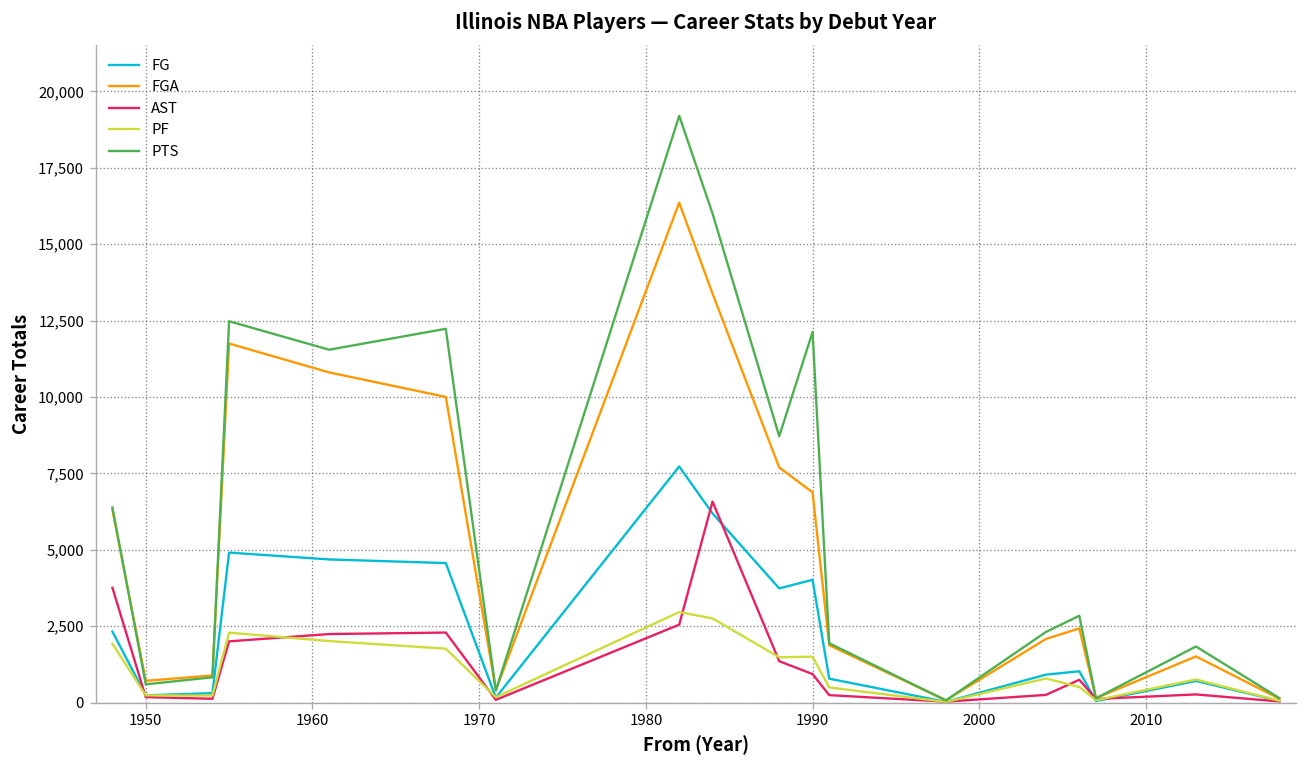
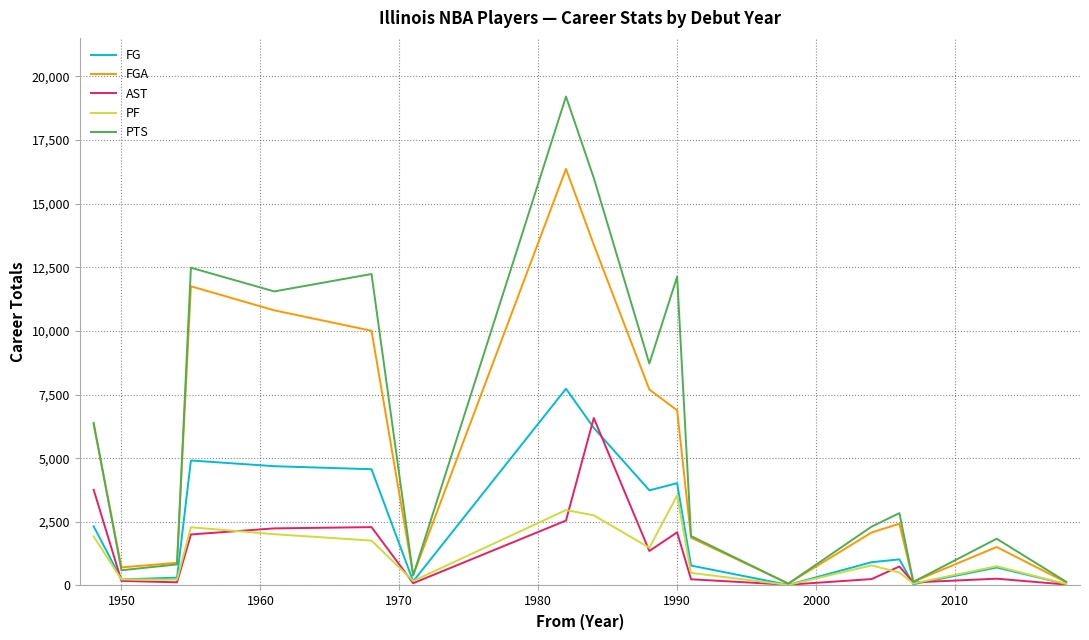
  {
    "FG": {
      "1990": "4,000"
    },
    "FGA": {
      "1950": "700",
      "1990": "6,900"
    },
    "AST": {
-     "1990": "900"
+     "1990": "2,100"
    },
    "PF": {
-     "1990": "1,500"
+     "1990": "3,500"
    },
    "PTS": {
      "1950": "600",
      "1990": "12,100"
    }
  }
